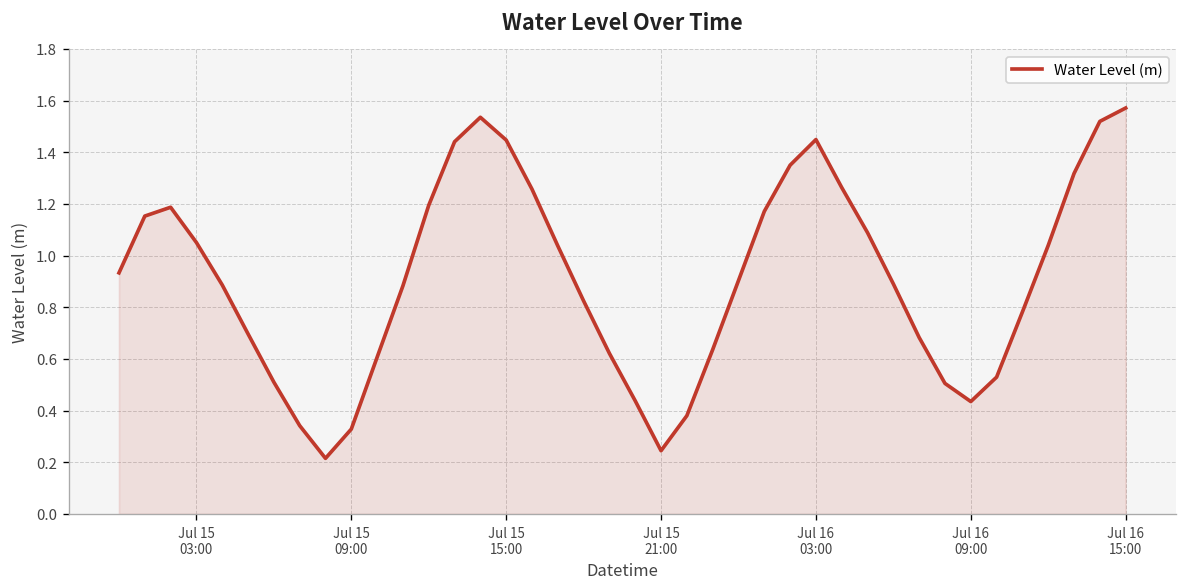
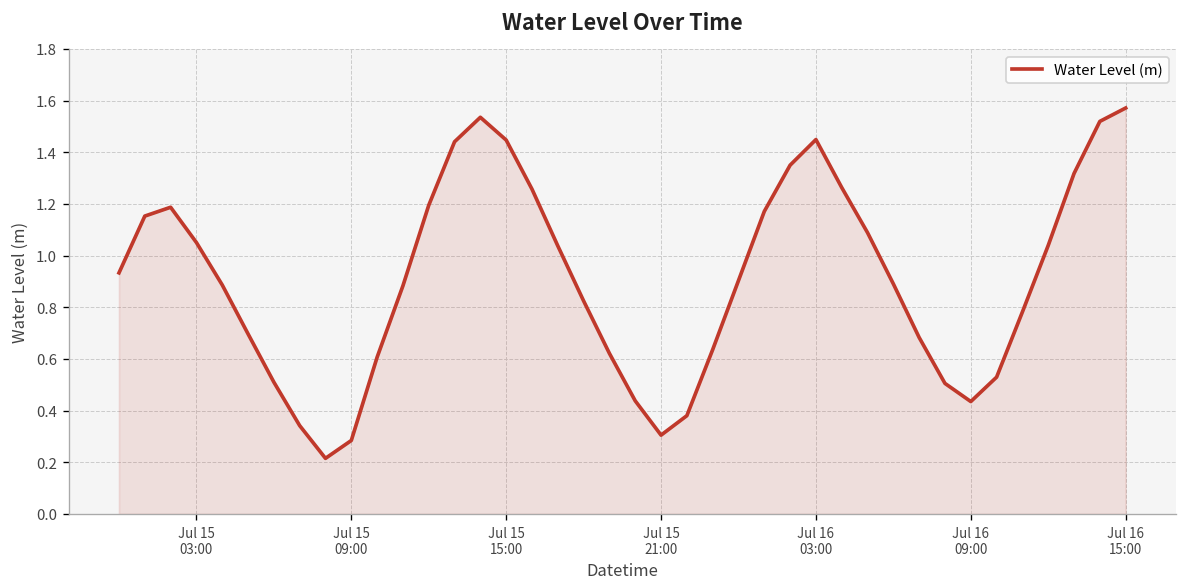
  {
    "Jul 15 03:00": 1.05,
-   "Jul 15 09:00": 0.33,
+   "Jul 15 09:00": 0.28,
    "Jul 15 15:00": 1.45,
-   "Jul 15 21:00": 0.24,
+   "Jul 15 21:00": 0.31,
    "Jul 16 03:00": 1.45,
    "Jul 16 09:00": 0.44,
    "Jul 16 15:00": 1.57
  }
